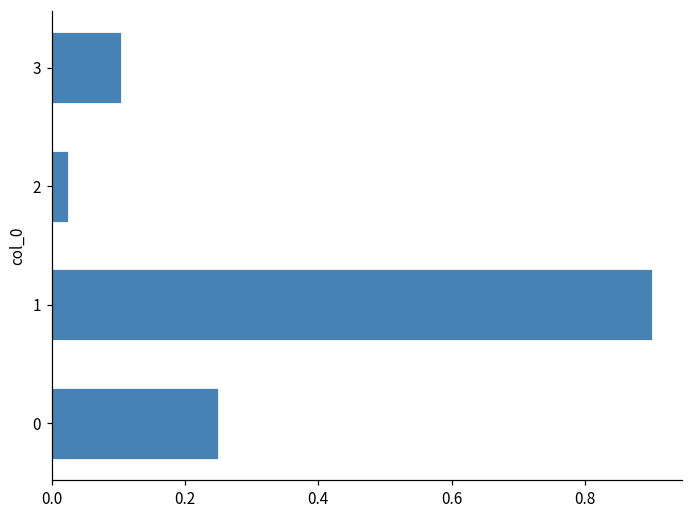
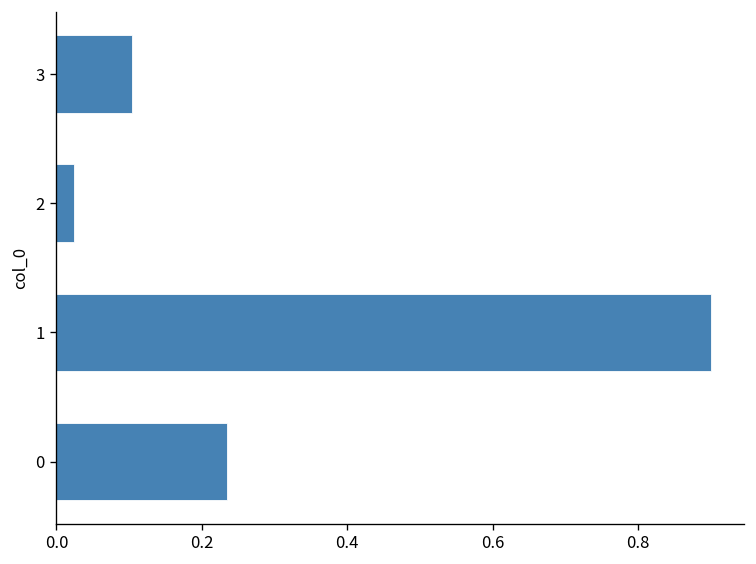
  {
    "3": 0.10,
    "2": 0.02,
    "1": 0.90,
-   "0": 0.25
+   "0": 0.23
  }
